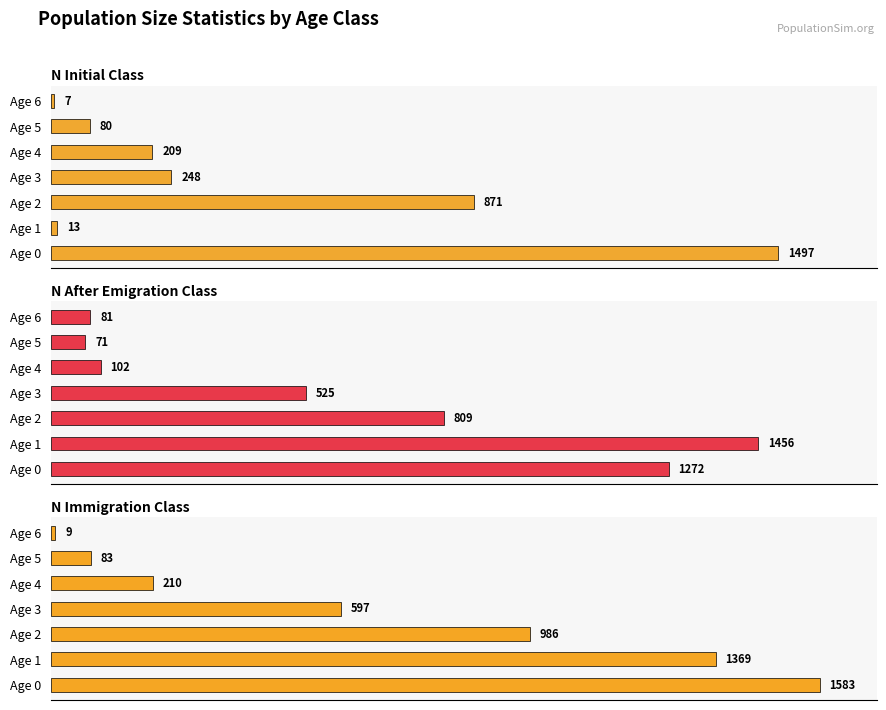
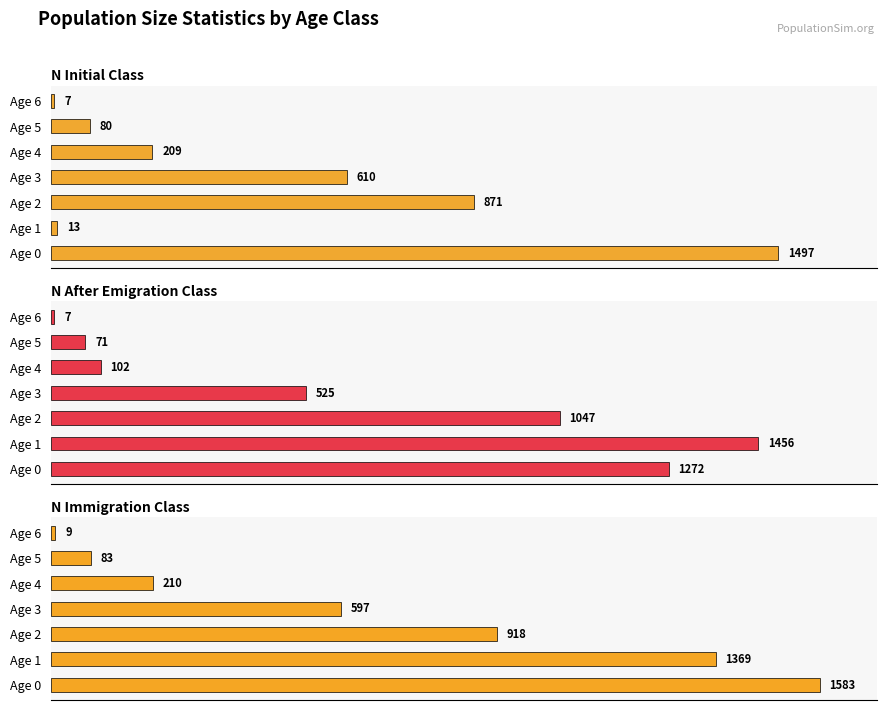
  {
    "N Initial Class": {
      "Age 6": 7,
      "Age 5": 80,
      "Age 4": 209,
-     "Age 3": 248,
+     "Age 3": 610,
      "Age 2": 871,
      "Age 1": 13,
      "Age 0": 1497
    },
    "N After Emigration Class": {
-     "Age 6": 81,
+     "Age 6": 7,
      "Age 5": 71,
      "Age 4": 102,
      "Age 3": 525,
-     "Age 2": 809,
+     "Age 2": 1047,
      "Age 1": 1456,
      "Age 0": 1272
    },
    "N Immigration Class": {
      "Age 6": 9,
      "Age 5": 83,
      "Age 4": 210,
      "Age 3": 597,
-     "Age 2": 986,
+     "Age 2": 918,
      "Age 1": 1369,
      "Age 0": 1583
    }
  }
